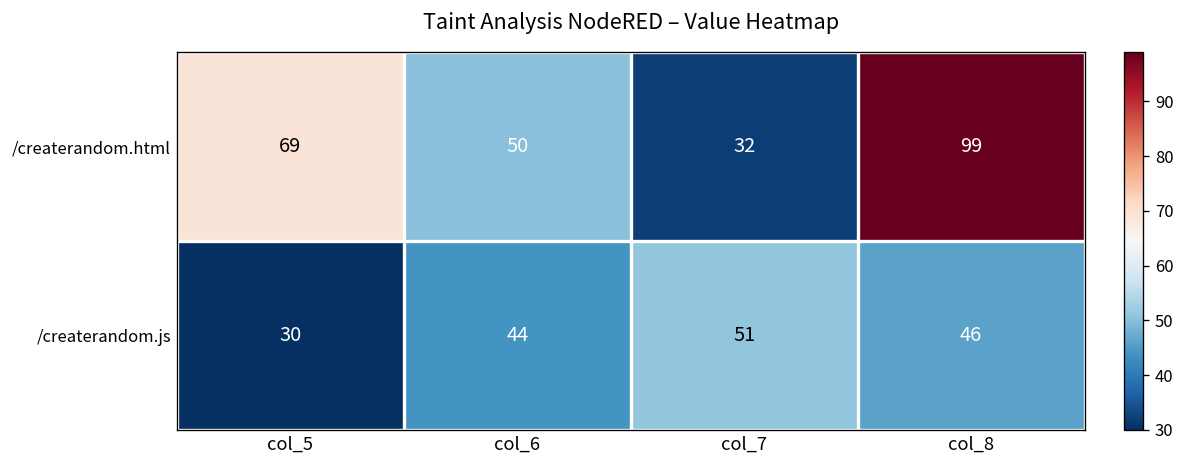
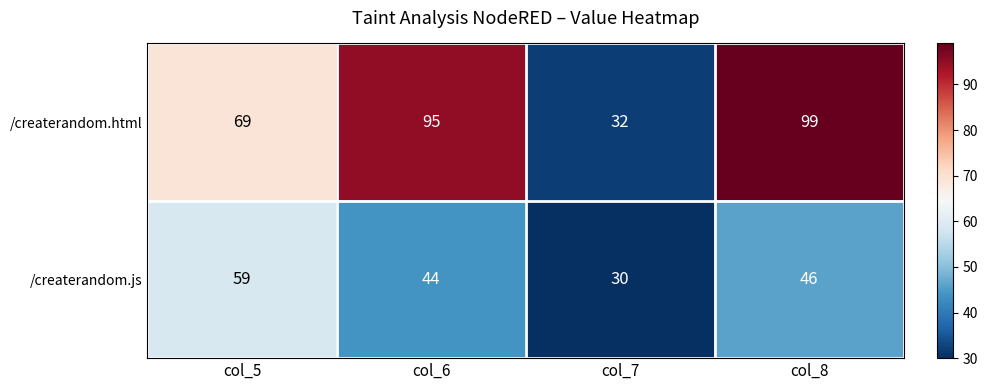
  {
    "/createrandom.html": {
      "col_5": 69,
-     "col_6": 50,
+     "col_6": 95,
      "col_7": 32,
      "col_8": 99
    },
    "/createrandom.js": {
-     "col_5": 30,
+     "col_5": 59,
      "col_6": 44,
-     "col_7": 51,
+     "col_7": 30,
      "col_8": 46
    }
  }
